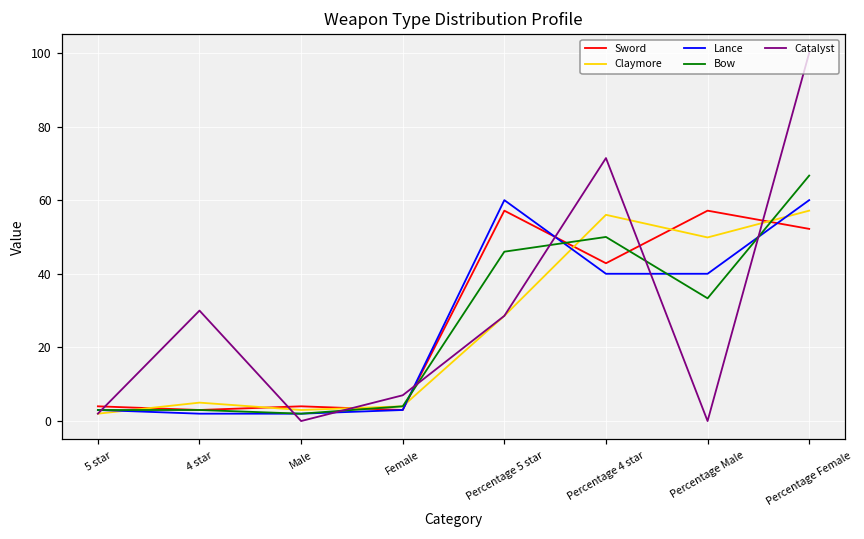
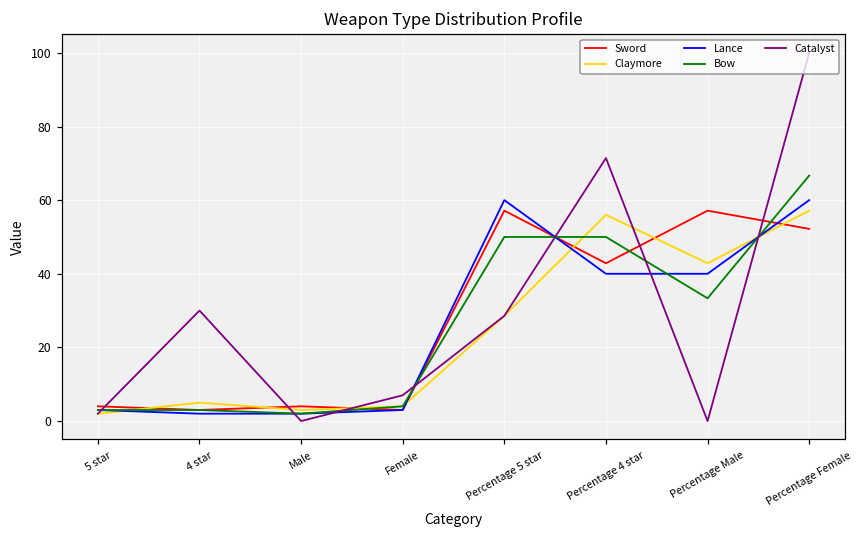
  {
    "Sword": {
      "5 star": 4,
      "Male": 4,
      "Percentage 5 star": 57,
      "Percentage 4 star": 43,
      "Percentage Male": 57,
      "Percentage Female": 52
    },
    "Claymore": {
      "4 star": 5,
      "Male": 3,
      "Percentage 4 star": 56,
-     "Percentage Male": 50,
+     "Percentage Male": 43,
      "Percentage Female": 57
    },
    "Lance": {
      "4 star": 2,
      "Percentage 5 star": 60,
      "Percentage 4 star": 40,
      "Percentage Male": 40,
      "Percentage Female": 60
    },
    "Bow": {
-     "Percentage 5 star": 46,
+     "Percentage 5 star": 50,
      "Percentage 4 star": 50,
      "Percentage Male": 33,
      "Percentage Female": 67
    },
    "Catalyst": {
      "4 star": 30,
      "Male": 0,
      "Female": 7,
      "Percentage 4 star": 71,
      "Percentage Male": 0
    }
  }
